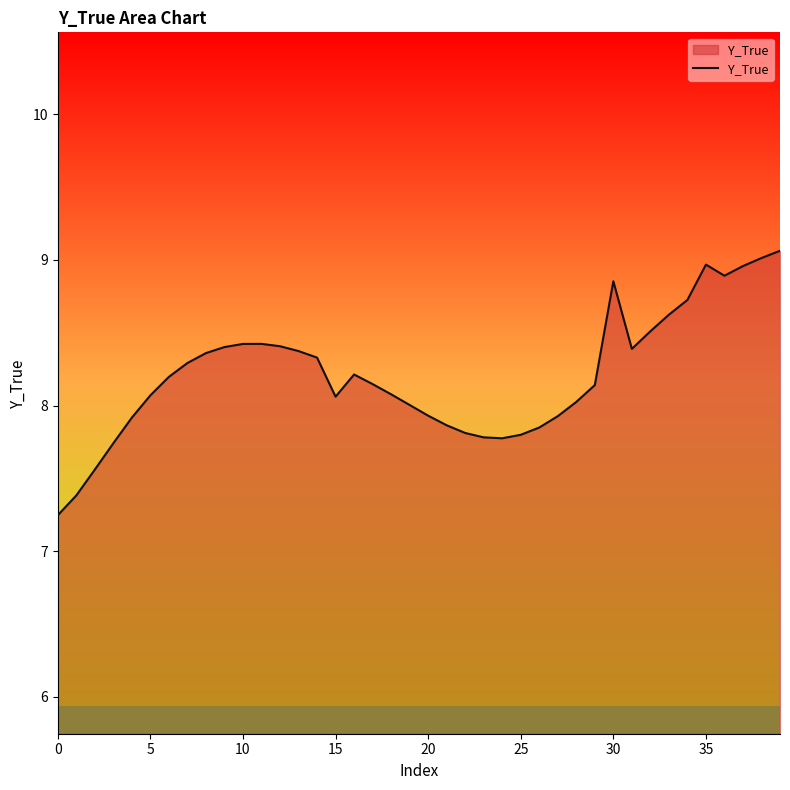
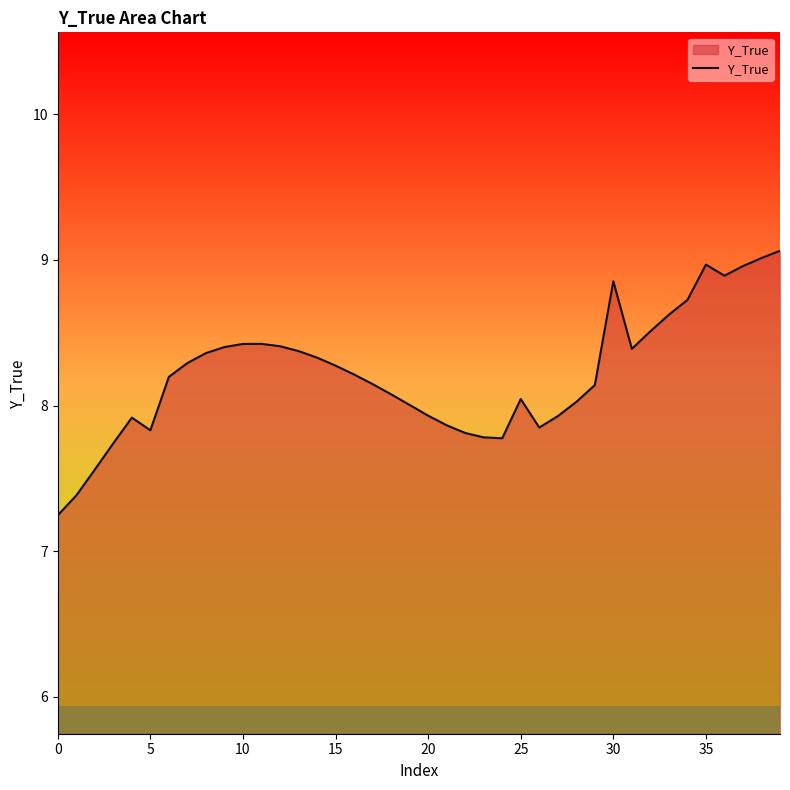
  {
    "0": 7.25,
-   "5": 8.07,
+   "5": 7.83,
    "10": 8.42,
-   "15": 8.06,
+   "15": 8.27,
    "20": 7.93,
-   "25": 7.80,
+   "25": 8.04,
    "30": 8.85,
    "35": 8.97
  }
